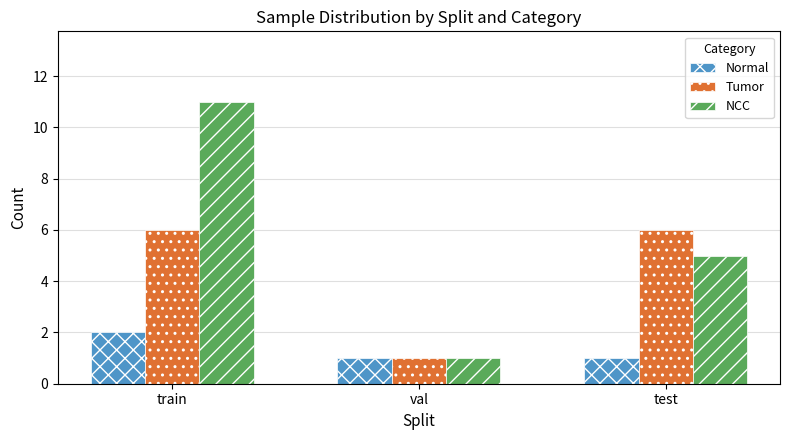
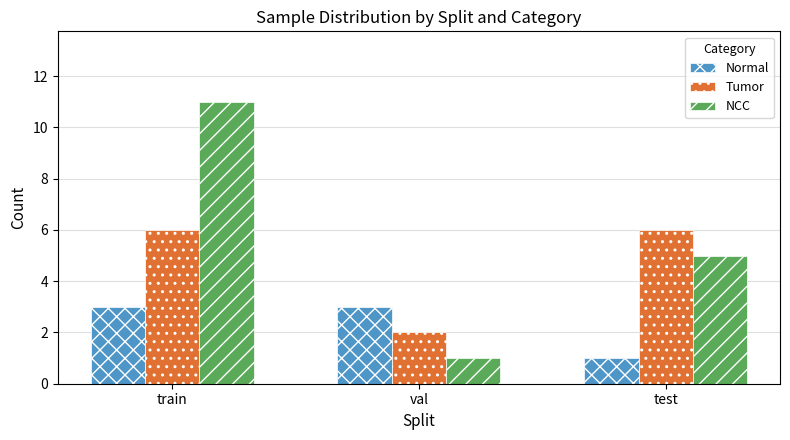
  {
    "Normal": {
-     "train": 2,
-     "val": 1,
+     "train": 3,
+     "val": 3,
      "test": 1
    },
    "Tumor": {
      "train": 6,
-     "val": 1,
+     "val": 2,
      "test": 6
    },
    "NCC": {
      "train": 11,
      "val": 1,
      "test": 5
    }
  }
